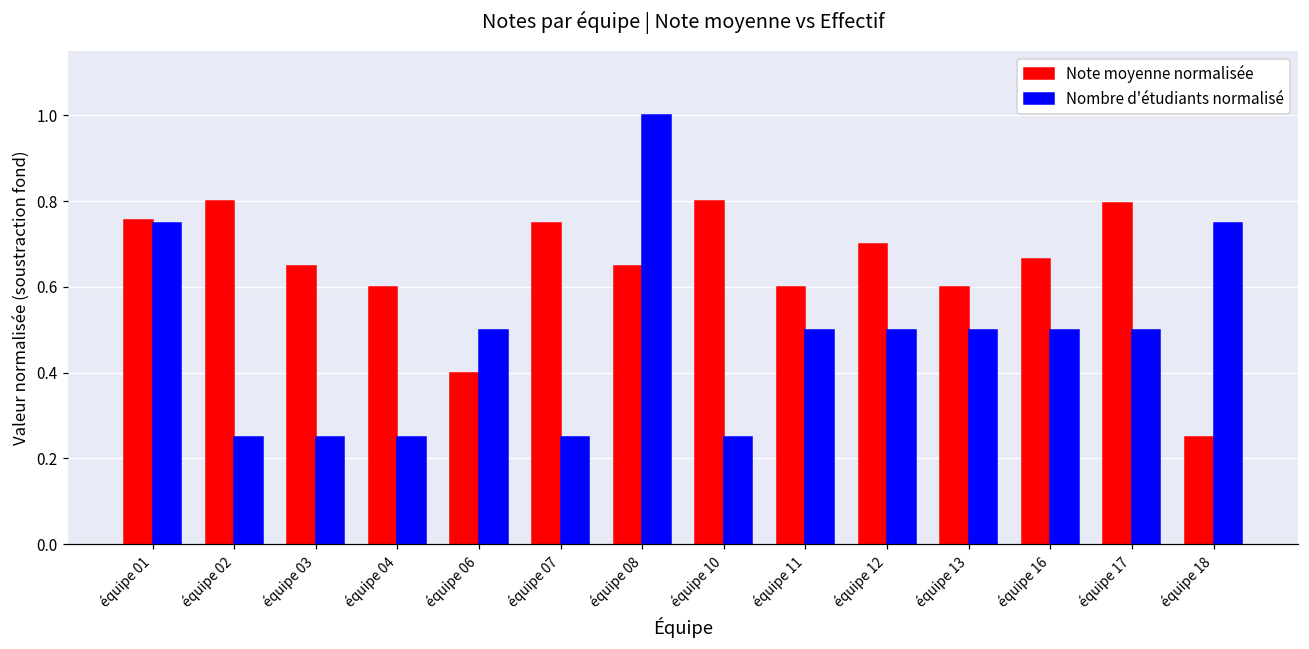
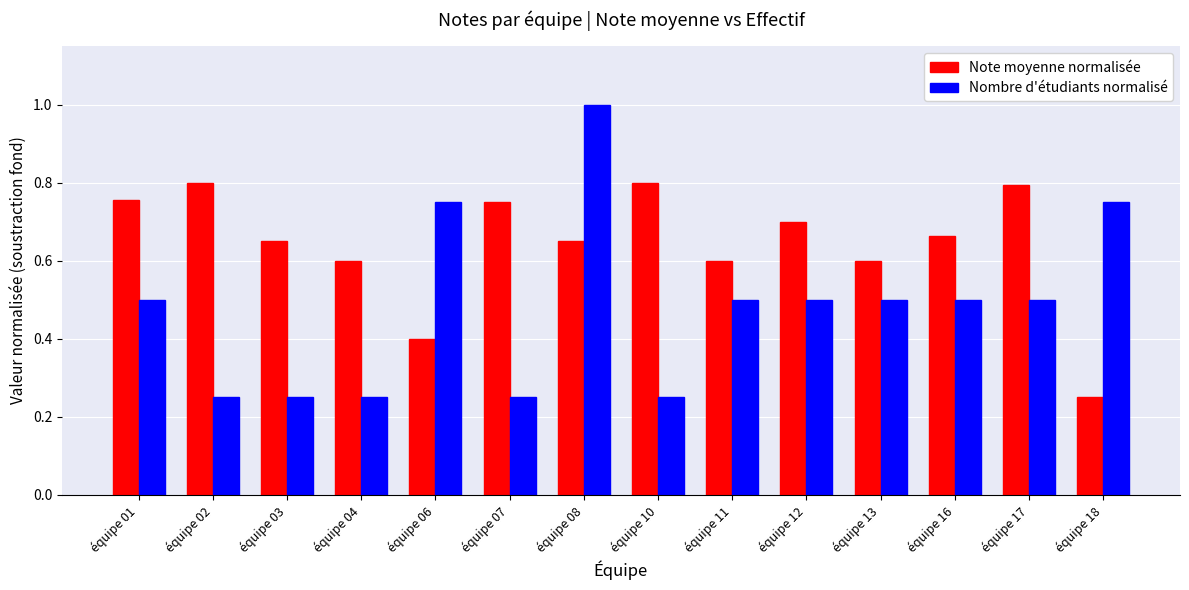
  {
    "Note moyenne normalisée": {
      "équipe 01": 0.76,
      "équipe 02": 0.80,
      "équipe 03": 0.65,
      "équipe 04": 0.60,
      "équipe 06": 0.40,
      "équipe 07": 0.75,
      "équipe 08": 0.65,
      "équipe 10": 0.80,
      "équipe 11": 0.60,
      "équipe 12": 0.70,
      "équipe 13": 0.60,
      "équipe 16": 0.67,
      "équipe 17": 0.80,
      "équipe 18": 0.25
    },
    "Nombre d'étudiants normalisé": {
-     "équipe 01": 0.75,
+     "équipe 01": 0.50,
      "équipe 02": 0.25,
      "équipe 03": 0.25,
      "équipe 04": 0.25,
-     "équipe 06": 0.50,
+     "équipe 06": 0.75,
      "équipe 07": 0.25,
      "équipe 08": 1.00,
      "équipe 10": 0.25,
      "équipe 11": 0.50,
      "équipe 12": 0.50,
      "équipe 13": 0.50,
      "équipe 16": 0.50,
      "équipe 17": 0.50,
      "équipe 18": 0.75
    }
  }
